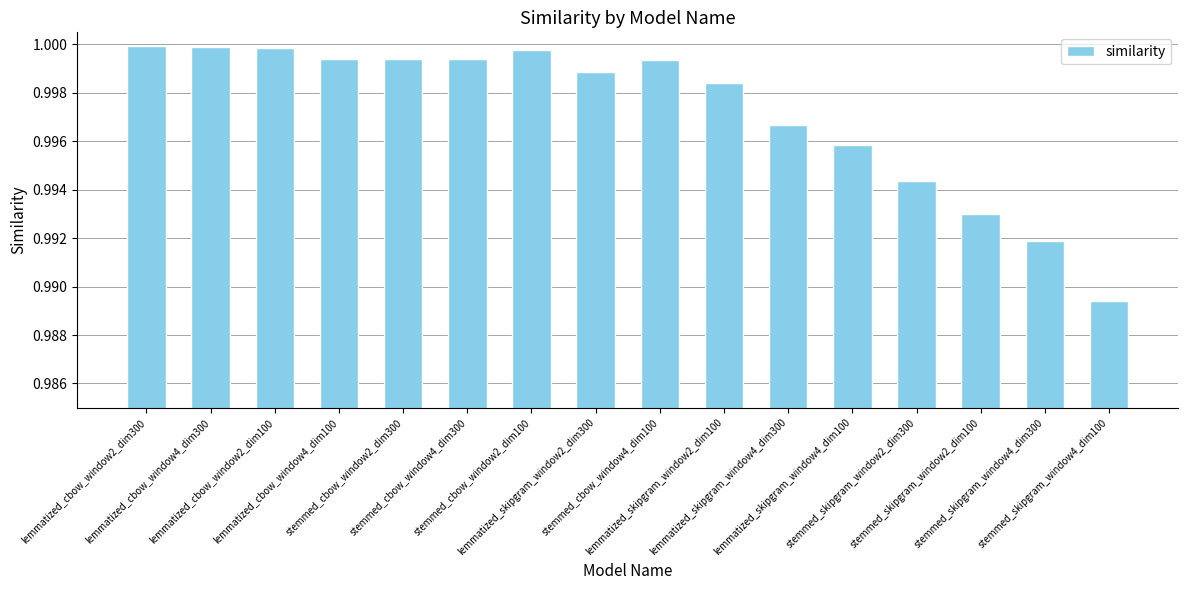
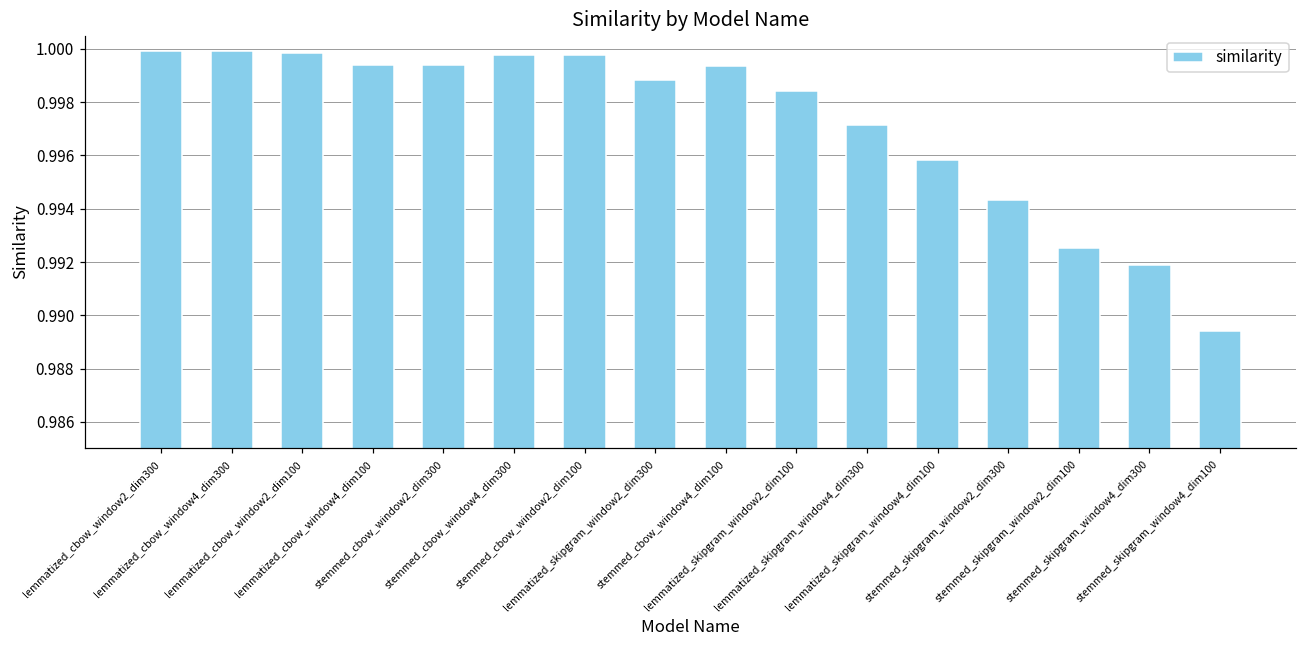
  {
    "lemmatized_cbow_window2_dim300": 0.9999,
    "lemmatized_cbow_window4_dim300": 0.9999,
    "lemmatized_cbow_window2_dim100": 0.9999,
    "lemmatized_cbow_window4_dim100": 0.9994,
    "stemmed_cbow_window2_dim300": 0.9994,
-   "stemmed_cbow_window4_dim300": 0.9994,
+   "stemmed_cbow_window4_dim300": 0.9998,
    "stemmed_cbow_window2_dim100": 0.9998,
    "lemmatized_skipgram_window2_dim300": 0.9988,
    "stemmed_cbow_window4_dim100": 0.9993,
    "lemmatized_skipgram_window2_dim100": 0.9984,
-   "lemmatized_skipgram_window4_dim300": 0.9967,
+   "lemmatized_skipgram_window4_dim300": 0.9972,
    "lemmatized_skipgram_window4_dim100": 0.9958,
    "stemmed_skipgram_window2_dim300": 0.9943,
-   "stemmed_skipgram_window2_dim100": 0.9930,
+   "stemmed_skipgram_window2_dim100": 0.9925,
    "stemmed_skipgram_window4_dim300": 0.9919,
    "stemmed_skipgram_window4_dim100": 0.9894
  }
